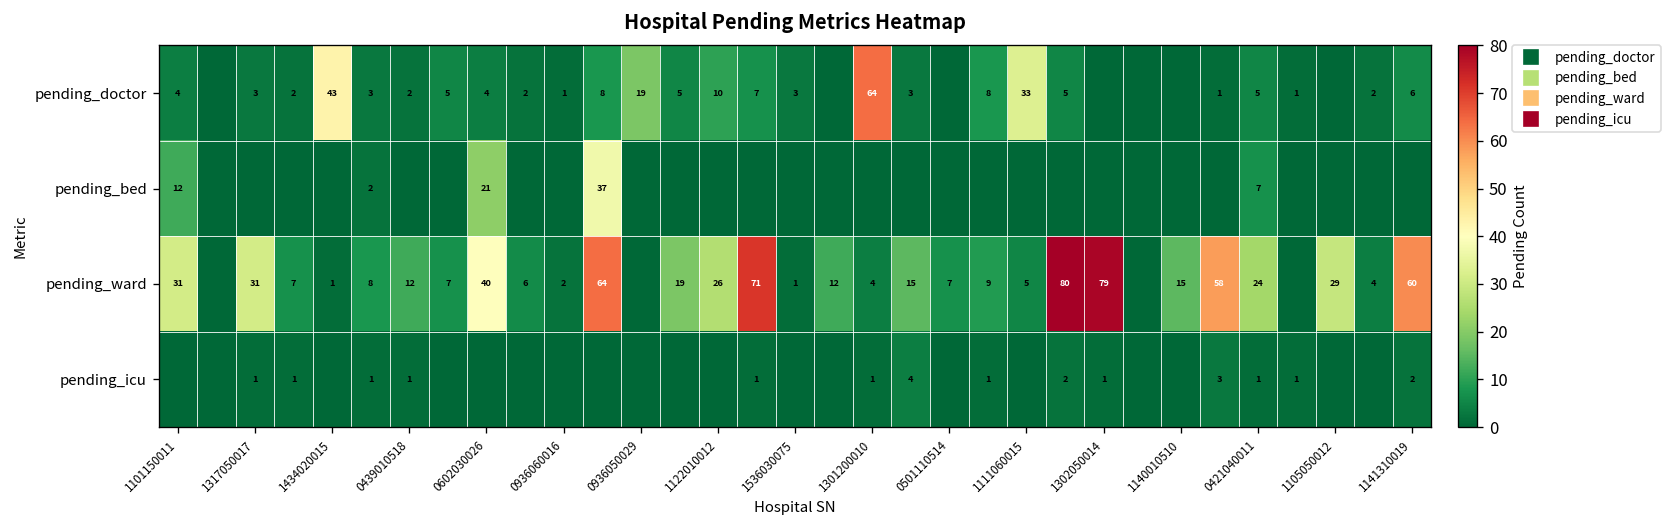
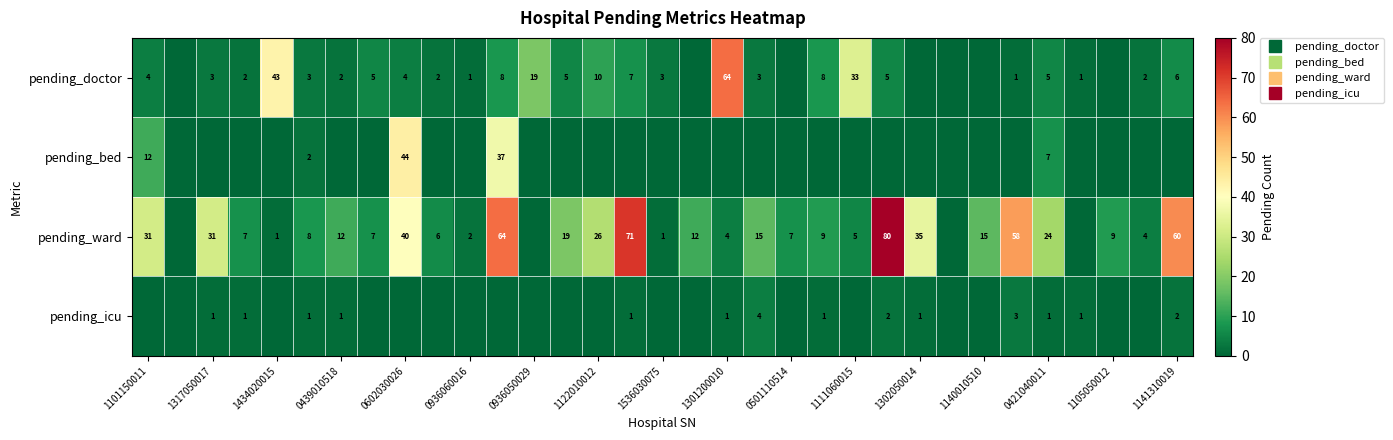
  {
    "pending_doctor": {
      "1101150011": 4,
      "1317050017": 3,
      "1434020015": 43,
      "0439010518": 2,
      "0602030026": 4,
      "0936060016": 1,
      "0936050029": 19,
      "1122010012": 10,
      "1536030075": 3,
      "1301200010": 64,
      "1111060015": 33,
      "0421040011": 5,
      "1141310019": 6
    },
    "pending_bed": {
      "1101150011": 12,
-     "0602030026": 21,
+     "0602030026": 44,
      "0421040011": 7
    },
    "pending_ward": {
      "1101150011": 31,
      "1317050017": 31,
      "1434020015": 1,
      "0439010518": 12,
      "0602030026": 40,
      "0936060016": 2,
      "1122010012": 26,
      "1536030075": 1,
      "1301200010": 4,
      "0501110514": 7,
      "1111060015": 5,
-     "1302050014": 79,
+     "1302050014": 35,
      "1140010510": 15,
      "0421040011": 24,
-     "1105050012": 29,
+     "1105050012": 9,
      "1141310019": 60
    },
    "pending_icu": {
      "1317050017": 1,
      "0439010518": 1,
      "1301200010": 1,
      "1302050014": 1,
      "0421040011": 1,
      "1141310019": 2
    }
  }
